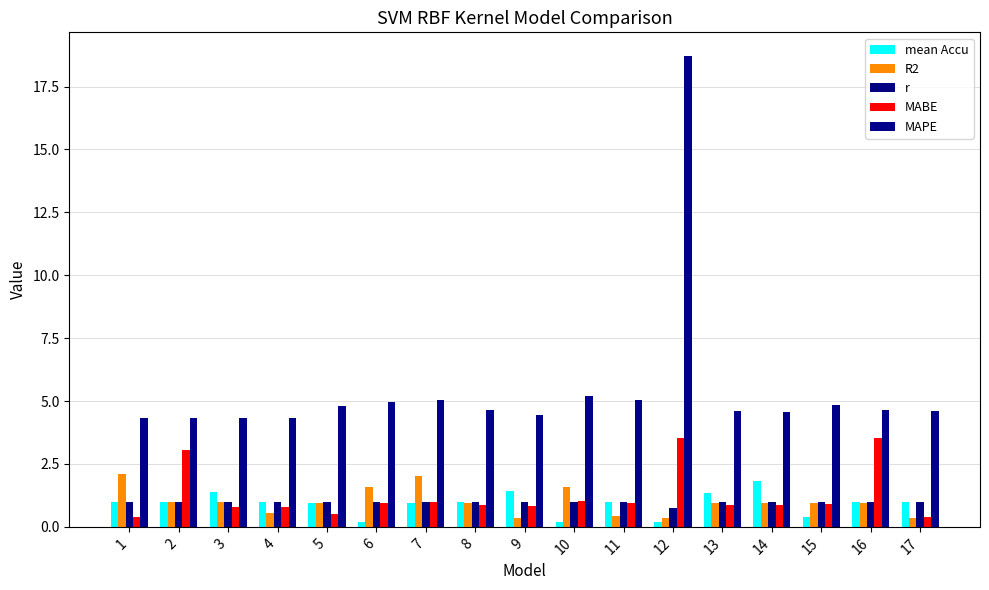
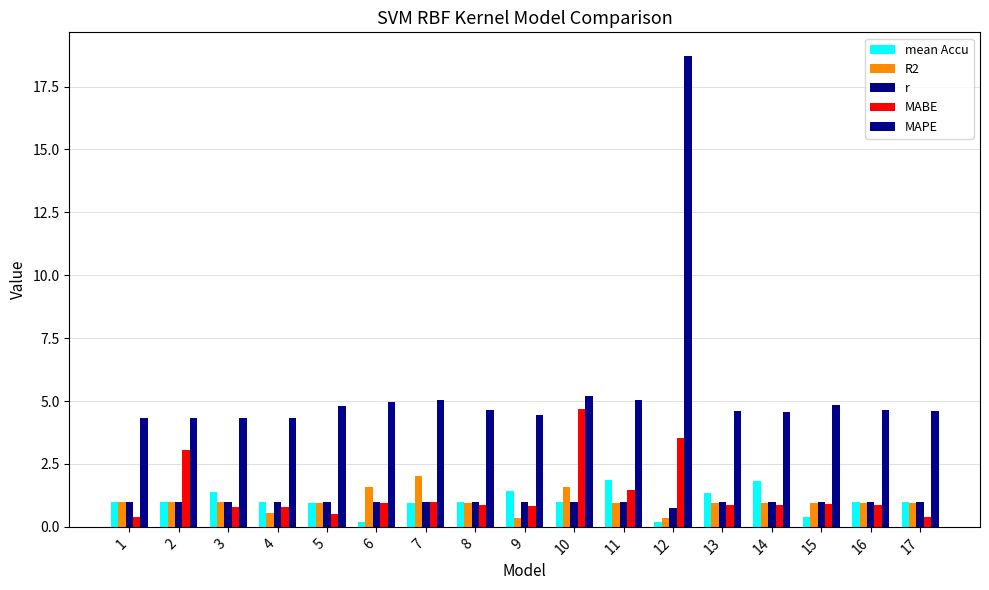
  {
    "mean Accu": {
      "1": 1.0,
      "2": 1.0,
      "3": 1.4,
      "4": 1.0,
      "5": 1.0,
      "6": 0.2,
      "7": 1.0,
      "8": 1.0,
      "9": 1.4,
-     "10": 0.2,
-     "11": 1.0,
+     "10": 1.0,
+     "11": 1.9,
      "12": 0.2,
      "13": 1.3,
      "14": 1.8,
      "15": 0.4,
      "16": 1.0,
      "17": 1.0
    },
    "R2": {
-     "1": 2.1,
+     "1": 1.0,
      "2": 1.0,
      "3": 1.0,
      "4": 0.6,
      "5": 1.0,
      "6": 1.6,
      "7": 2.0,
      "8": 1.0,
      "9": 0.4,
      "10": 1.6,
-     "11": 0.4,
+     "11": 1.0,
      "12": 0.3,
      "13": 1.0,
      "14": 1.0,
      "15": 1.0,
      "16": 1.0,
-     "17": 0.3
+     "17": 1.0
    },
    "MABE": {
      "1": 0.4,
      "2": 3.0,
      "3": 0.8,
      "4": 0.8,
      "5": 0.5,
      "6": 0.9,
      "7": 1.0,
      "8": 0.9,
      "9": 0.8,
-     "10": 1.0,
-     "11": 1.0,
+     "10": 4.7,
+     "11": 1.5,
      "12": 3.6,
      "13": 0.9,
      "14": 0.9,
      "15": 0.9,
-     "16": 3.5,
+     "16": 0.9,
      "17": 0.4
    }
  }
